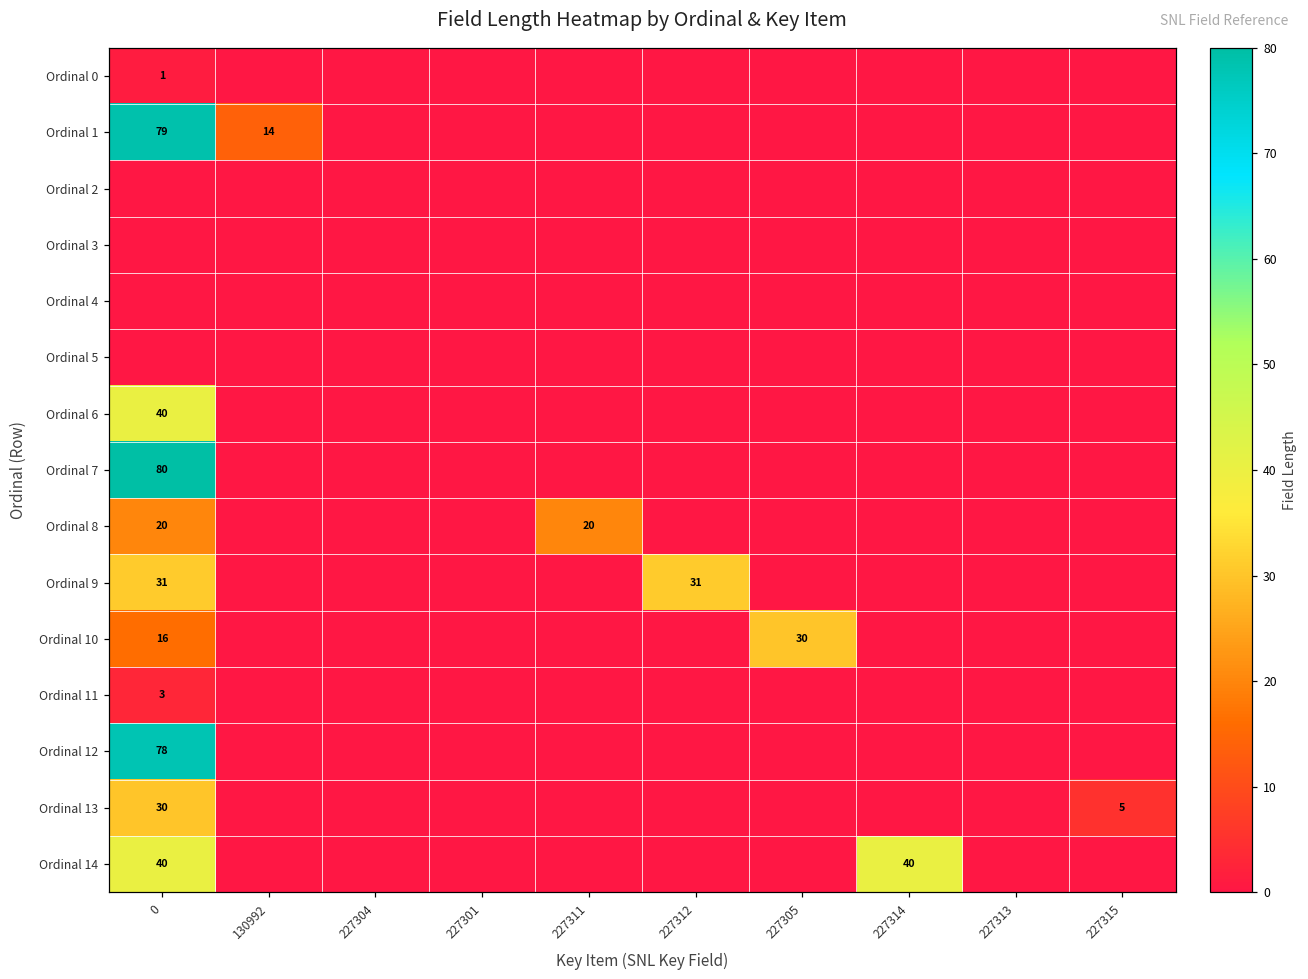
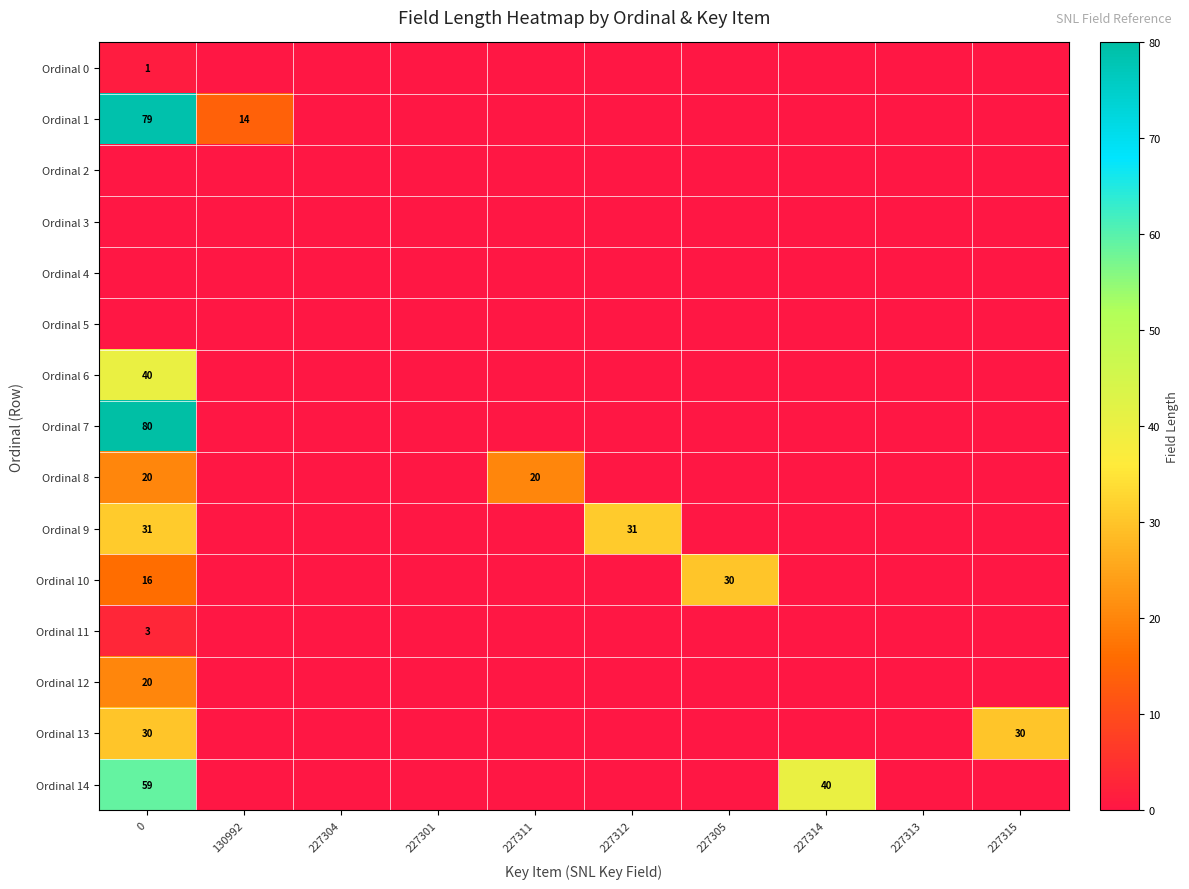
  {
    "Ordinal 0": {
      "0": 1
    },
    "Ordinal 1": {
      "0": 79,
      "130992": 14
    },
    "Ordinal 6": {
      "0": 40
    },
    "Ordinal 7": {
      "0": 80
    },
    "Ordinal 8": {
      "0": 20,
      "227311": 20
    },
    "Ordinal 9": {
      "0": 31,
      "227312": 31
    },
    "Ordinal 10": {
      "0": 16,
      "227305": 30
    },
    "Ordinal 11": {
      "0": 3
    },
    "Ordinal 12": {
-     "0": 78
+     "0": 20
    },
    "Ordinal 13": {
      "0": 30,
-     "227315": 5
+     "227315": 30
    },
    "Ordinal 14": {
-     "0": 40,
+     "0": 59,
      "227314": 40
    }
  }
